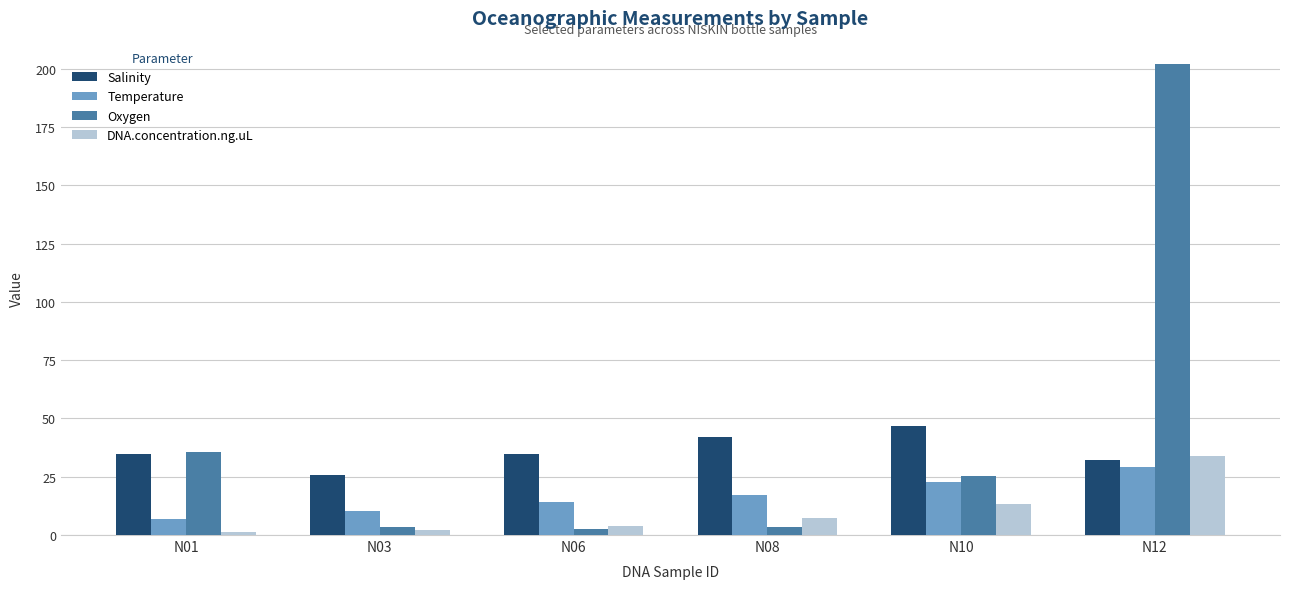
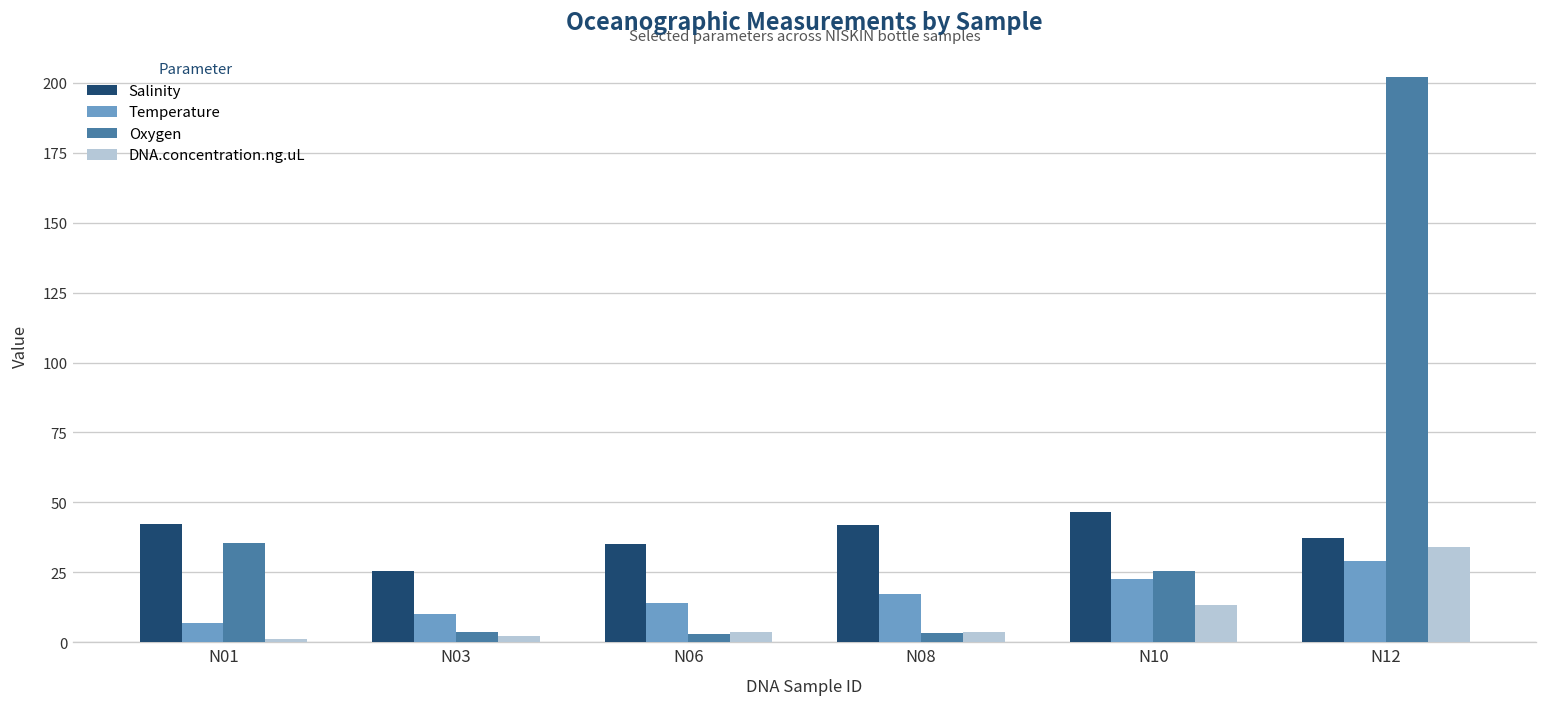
  {
    "Salinity": {
-     "N01": 35,
+     "N01": 42,
      "N03": 26,
      "N06": 35,
      "N08": 42,
      "N10": 47,
-     "N12": 32
+     "N12": 37
    },
    "DNA.concentration.ng.uL": {
      "N01": 1,
      "N03": 2,
      "N06": 4,
-     "N08": 7,
+     "N08": 4,
      "N10": 13,
      "N12": 34
    }
  }
